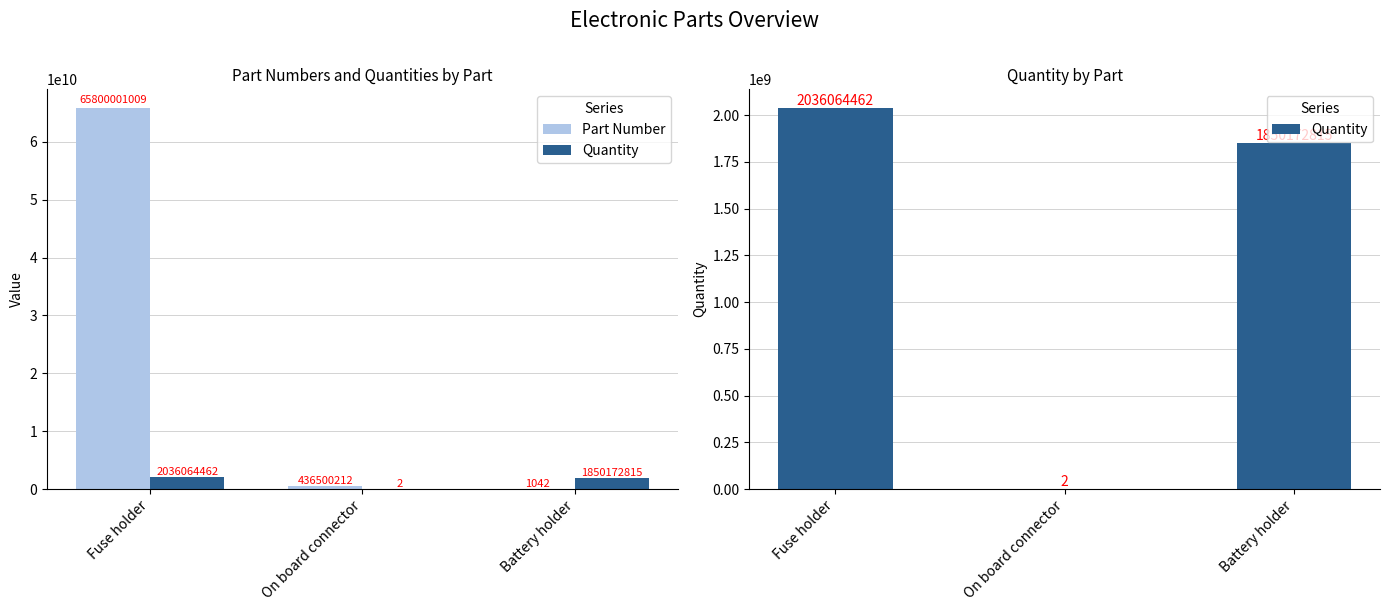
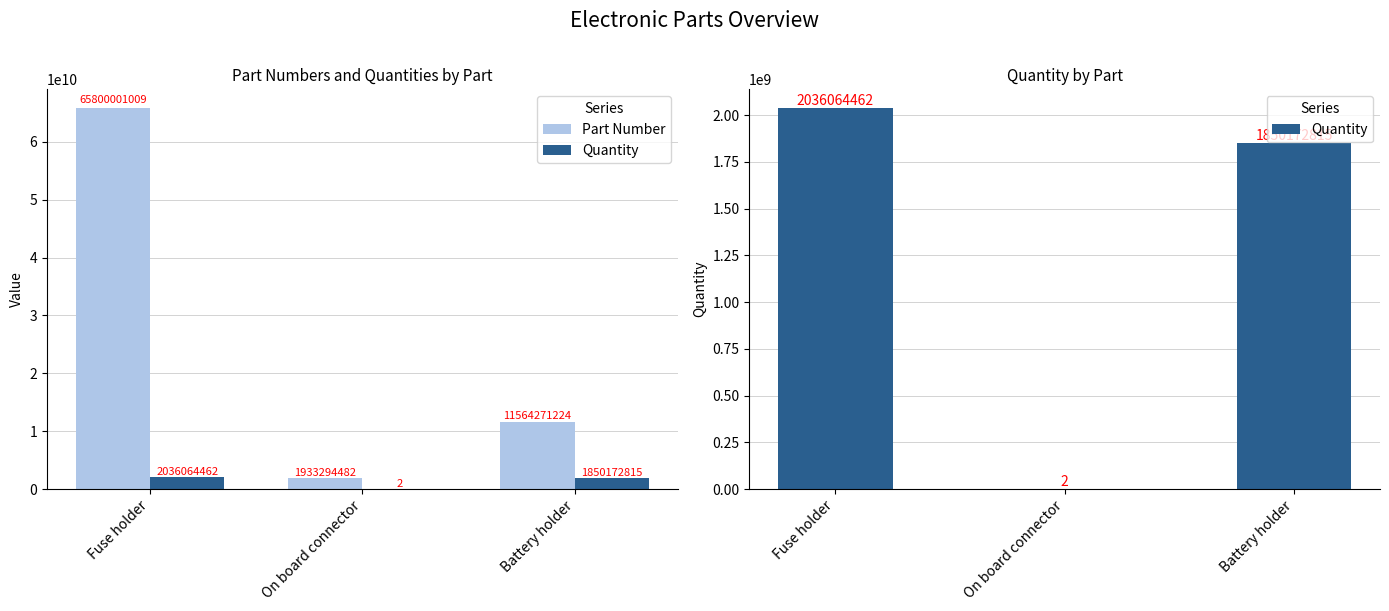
  {
    "Part Numbers and Quantities by Part": {
      "Part Number": {
        "Fuse holder": 65800001009,
-       "On board connector": 436500212,
-       "Battery holder": 1042
+       "On board connector": 1933294482,
+       "Battery holder": 11564271224
      },
      "Quantity": {
        "Fuse holder": 2036064462,
        "On board connector": 2,
        "Battery holder": 1850172815
      }
    },
    "Quantity by Part": {
      "Fuse holder": 2036064462,
      "On board connector": 2
    }
  }
